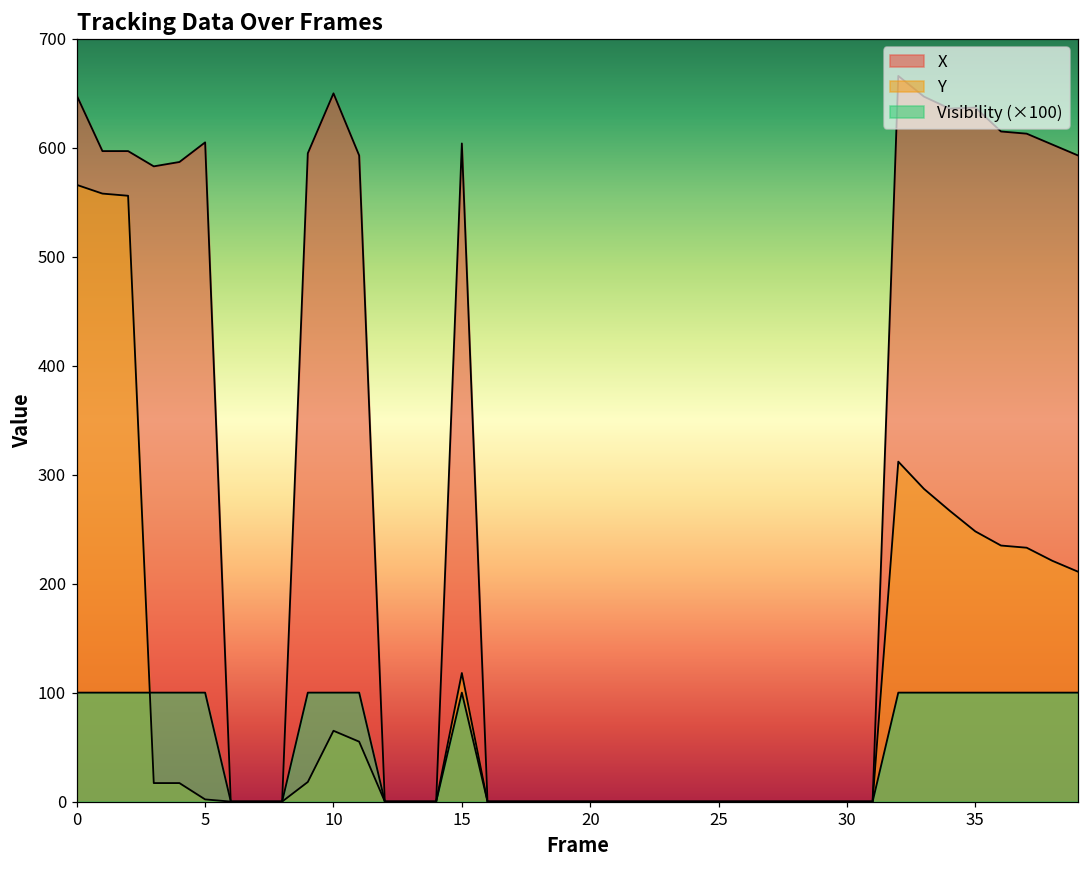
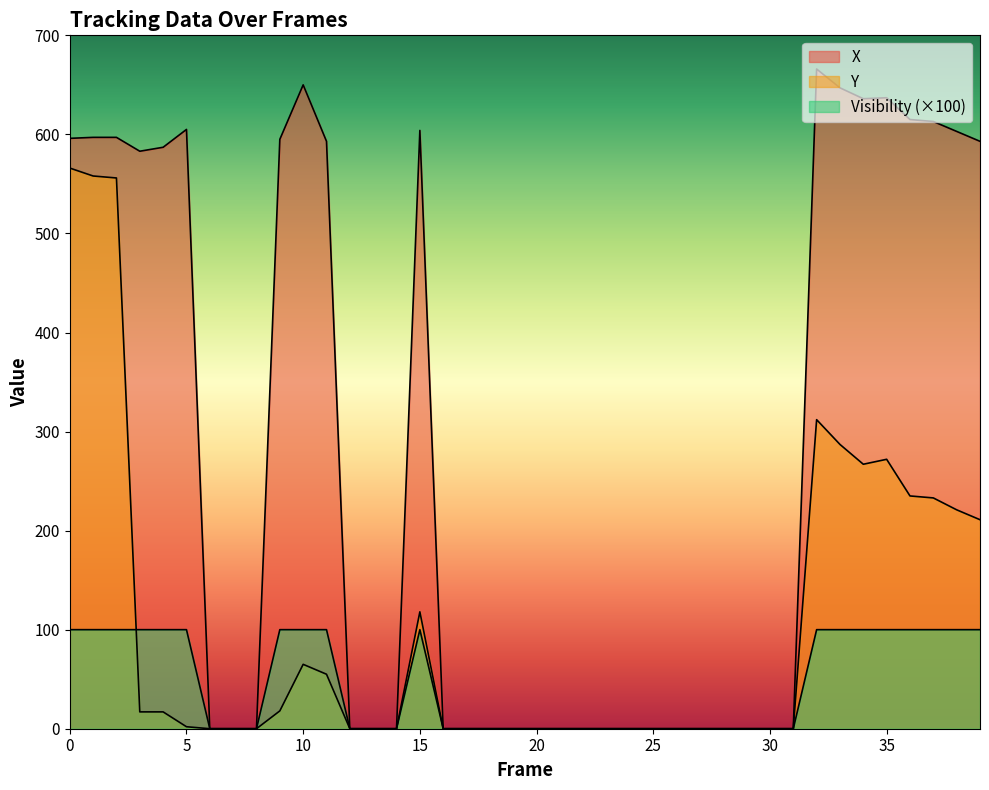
  {
    "X": {
-     "0": 650,
+     "0": 600,
      "5": 610,
      "10": 650,
      "15": 600
    },
    "Y": {
      "0": 570,
      "5": 0,
      "10": 70,
      "15": 120,
-     "35": 250
+     "35": 270
    },
    "Visibility (×100)": {
      "0": 100,
      "5": 100,
      "10": 100,
      "15": 100,
      "35": 100
    }
  }
